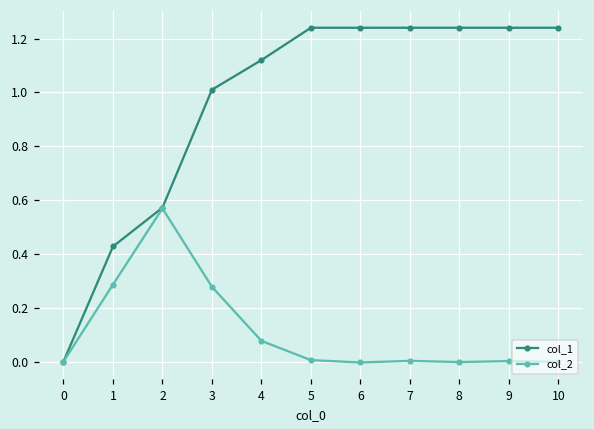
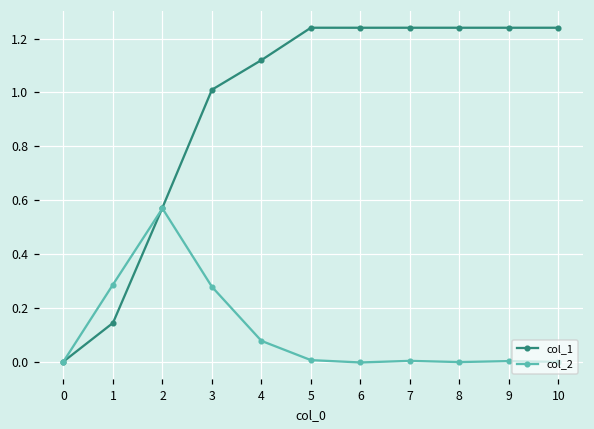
  {
    "col_1": {
-     "1": 0.43,
+     "1": 0.14,
      "3": 1.01,
      "4": 1.12,
      "5": 1.24,
      "6": 1.24,
      "7": 1.24,
      "8": 1.24,
      "9": 1.24,
      "10": 1.24
    },
    "col_2": {
      "1": 0.29,
      "3": 0.28,
      "4": 0.08,
      "5": 0.01,
      "6": 0.00,
      "7": 0.00,
      "8": 0.00,
      "9": 0.00
    }
  }
